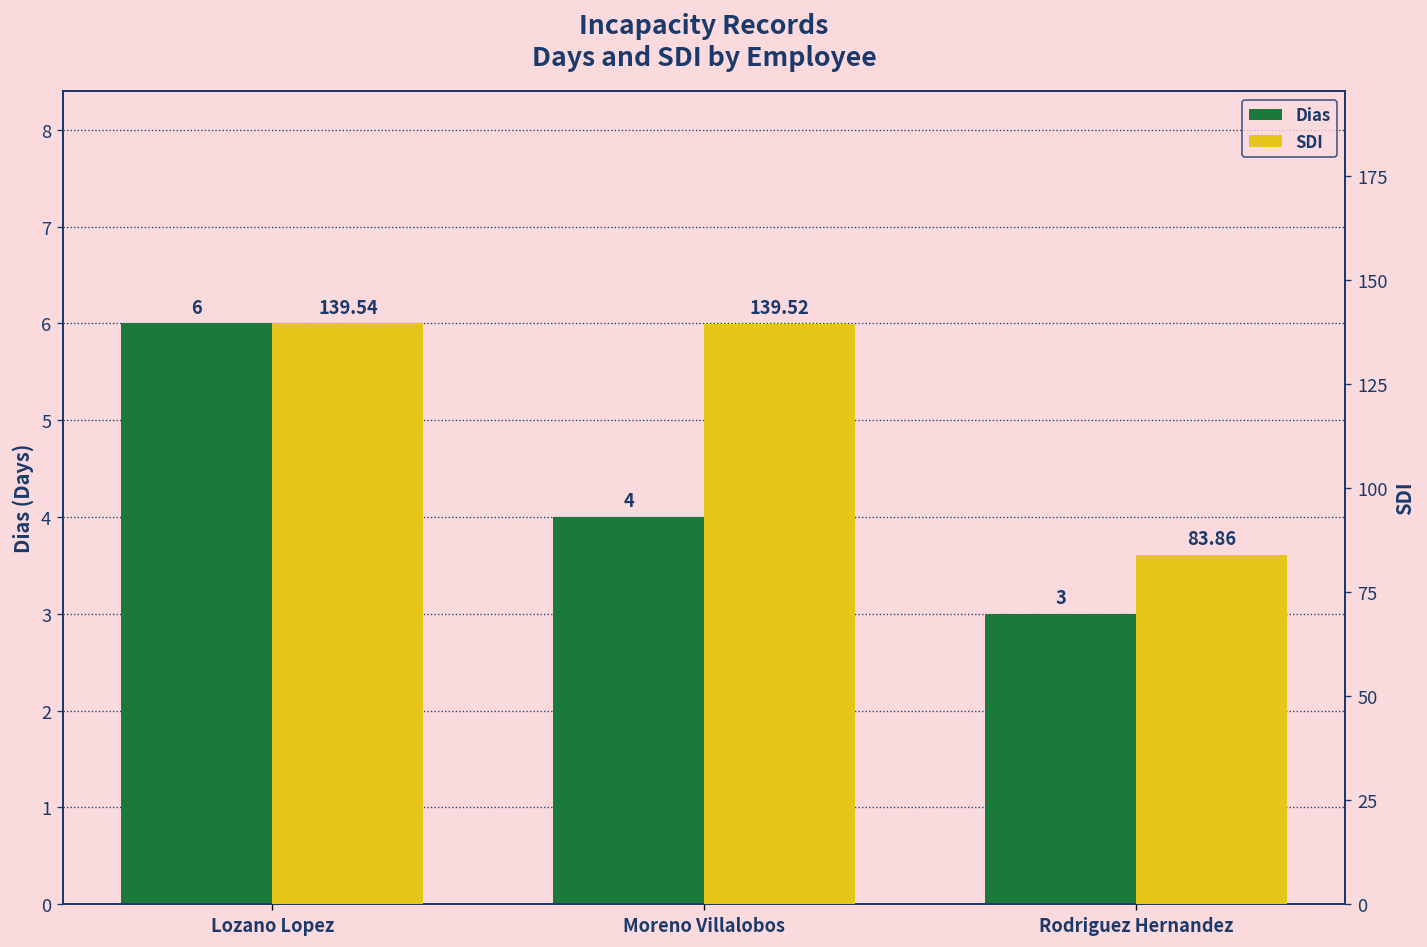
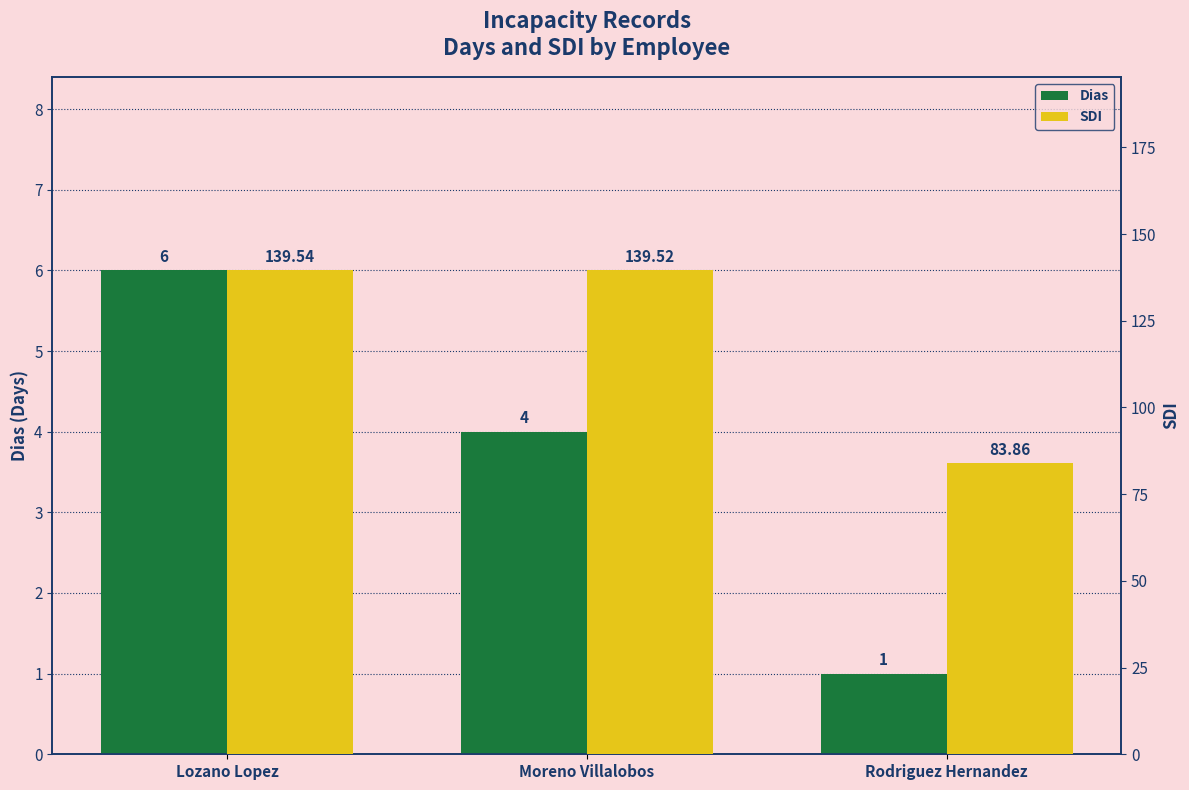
  {
    "Dias": {
      "Lozano Lopez": 6,
      "Moreno Villalobos": 4,
-     "Rodriguez Hernandez": 3
+     "Rodriguez Hernandez": 1
    },
    "SDI": {
      "Lozano Lopez": 139.54,
      "Moreno Villalobos": 139.52,
      "Rodriguez Hernandez": 83.86
    }
  }
